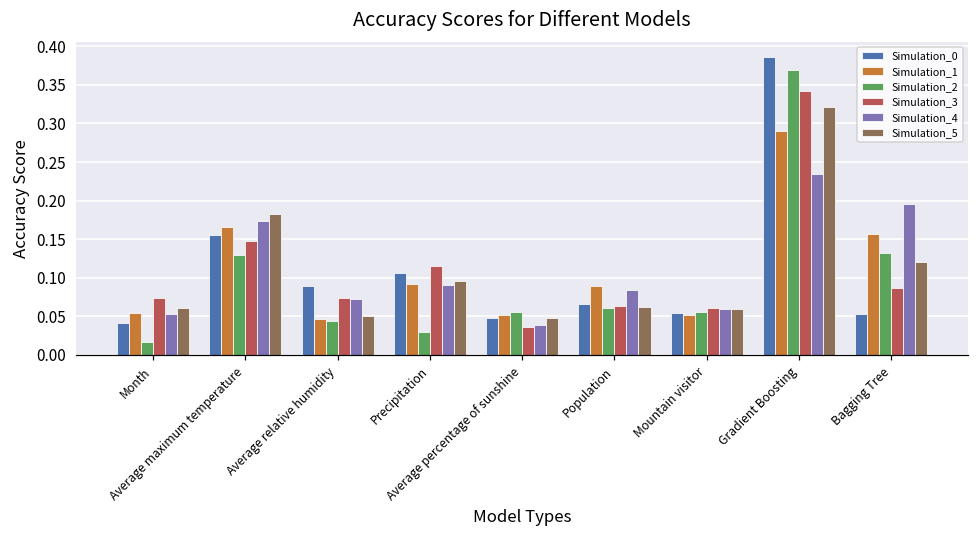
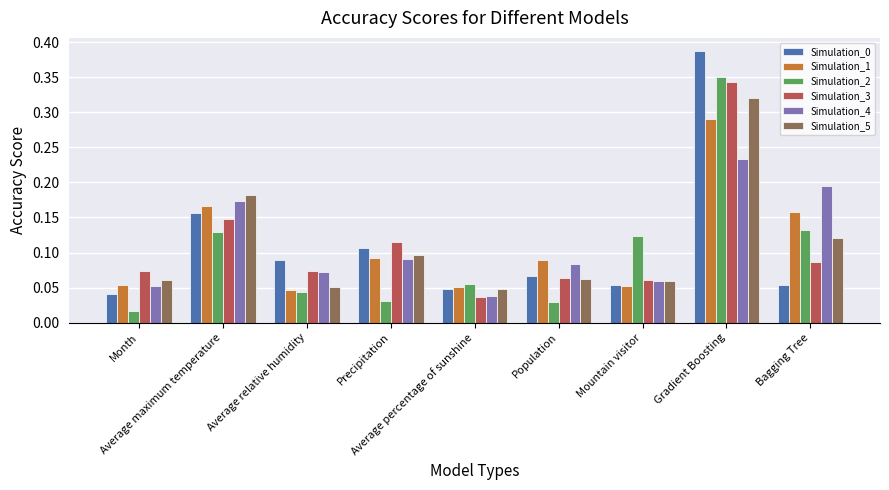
  {
    "Simulation_2": {
      "Month": 0.02,
      "Average maximum temperature": 0.13,
      "Average relative humidity": 0.04,
      "Precipitation": 0.03,
      "Average percentage of sunshine": 0.06,
-     "Population": 0.06,
-     "Mountain visitor": 0.06,
-     "Gradient Boosting": 0.37,
+     "Population": 0.03,
+     "Mountain visitor": 0.12,
+     "Gradient Boosting": 0.35,
      "Bagging Tree": 0.13
    }
  }
